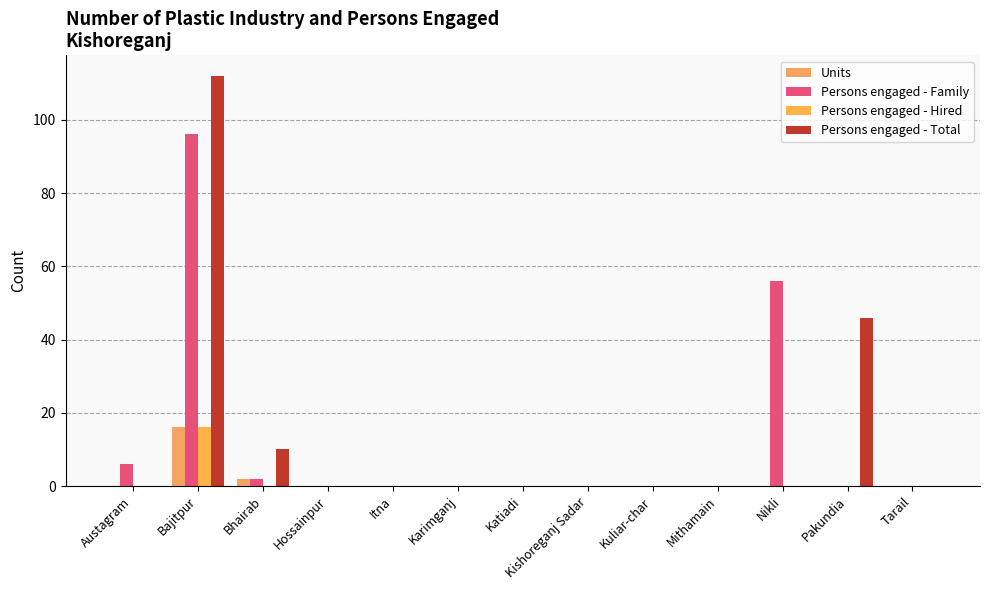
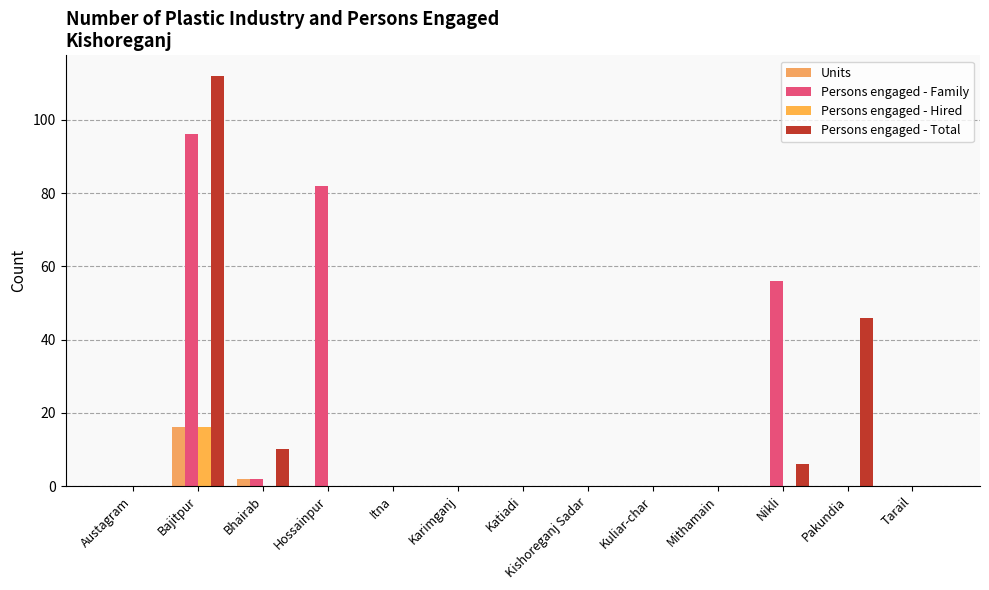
  {
    "Persons engaged - Family": {
-     "Austagram": 6,
+     "Austagram": 0,
      "Bajitpur": 96,
      "Bhairab": 2,
-     "Hossainpur": 0,
+     "Hossainpur": 82,
      "Itna": 0,
      "Karimganj": 0,
      "Katiadi": 0,
      "Kishoreganj Sadar": 0,
      "Kuliar-char": 0,
      "Mithamain": 0,
      "Nikli": 56,
      "Pakundia": 0,
      "Tarail": 0
    },
    "Persons engaged - Total": {
      "Austagram": 0,
      "Bajitpur": 112,
      "Bhairab": 10,
      "Hossainpur": 0,
      "Itna": 0,
      "Karimganj": 0,
      "Katiadi": 0,
      "Kishoreganj Sadar": 0,
      "Kuliar-char": 0,
      "Mithamain": 0,
-     "Nikli": 0,
+     "Nikli": 6,
      "Pakundia": 46,
      "Tarail": 0
    }
  }
